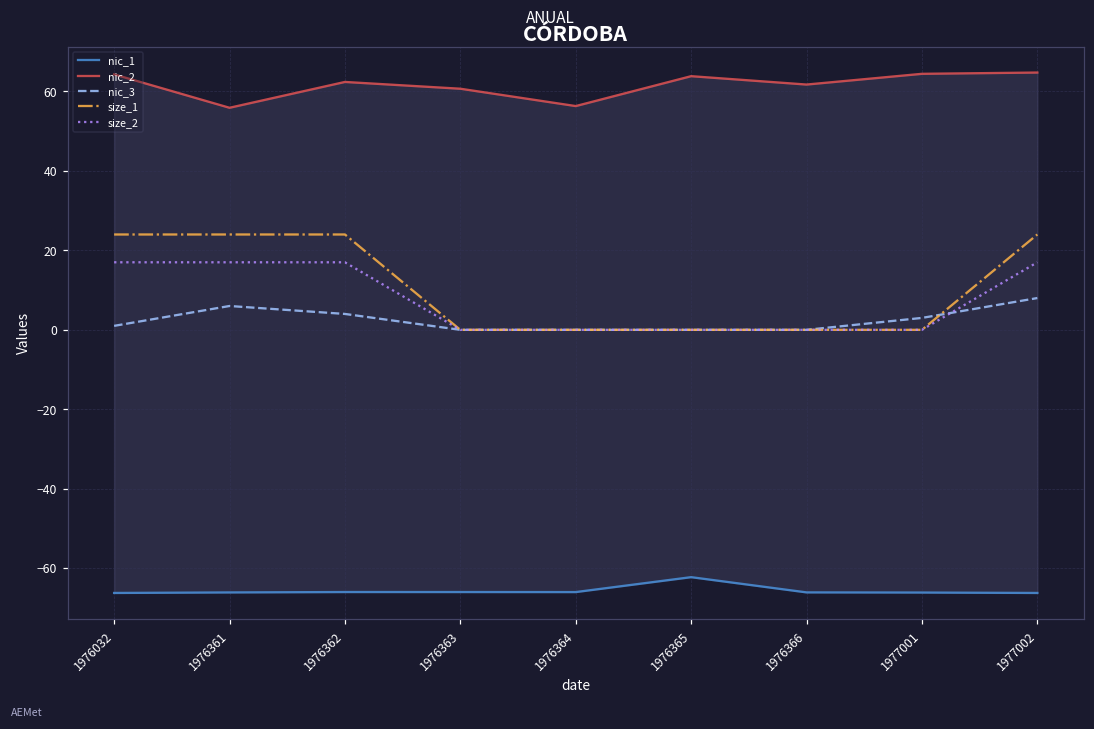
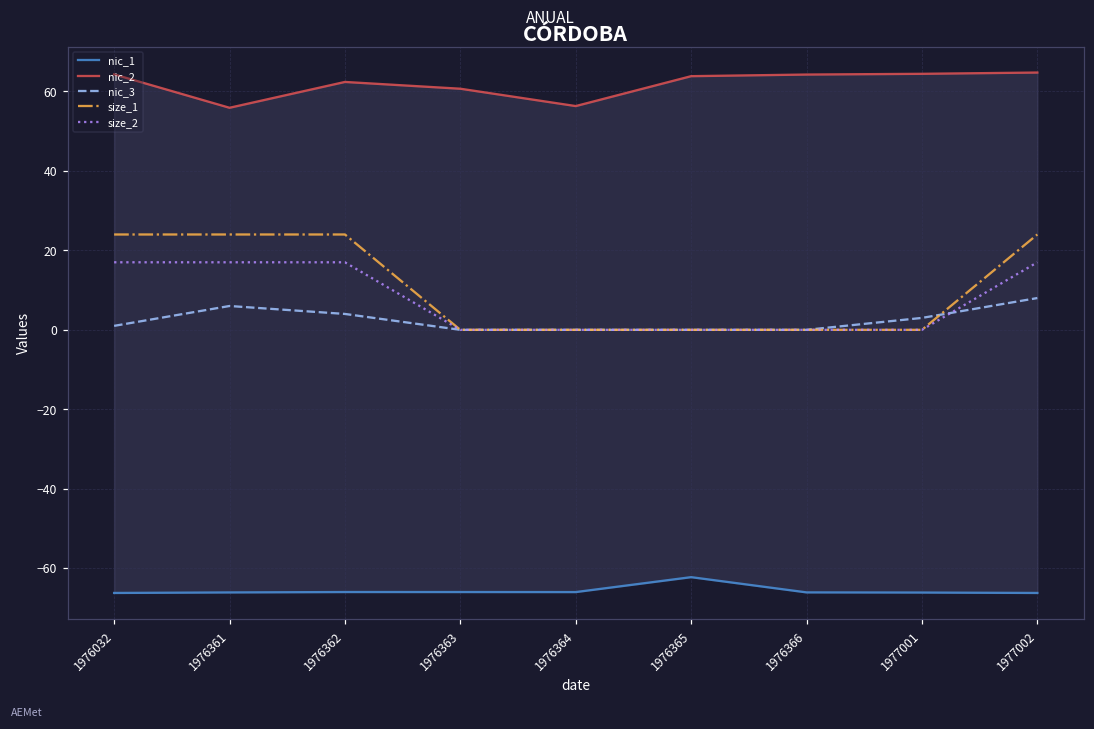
  {
    "nic_1": {
      "1976032": -66,
      "1976361": -66,
      "1976362": -66,
      "1976363": -66,
      "1976364": -66,
      "1976365": -62,
      "1976366": -66,
      "1977001": -66,
      "1977002": -66
    },
    "nic_2": {
      "1976361": 56,
      "1976362": 62,
      "1976363": 61,
      "1976364": 56,
      "1976365": 64,
-     "1976366": 62,
+     "1976366": 64,
      "1977001": 64,
      "1977002": 65
    },
    "nic_3": {
      "1976032": 1,
      "1976361": 6,
      "1976362": 4,
      "1977001": 3,
      "1977002": 8
    },
    "size_1": {
      "1976032": 24,
      "1976361": 24,
      "1976362": 24,
      "1977002": 24
    },
    "size_2": {
      "1976032": 17,
      "1976361": 17,
      "1976362": 17,
      "1977002": 17
    }
  }
